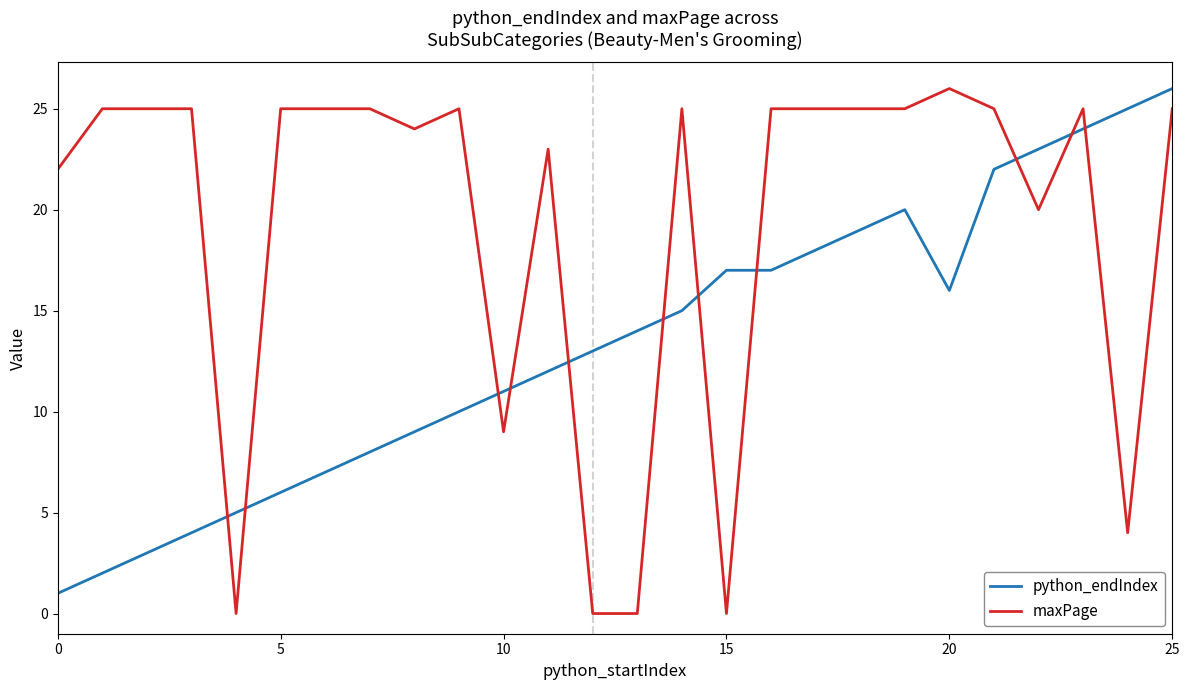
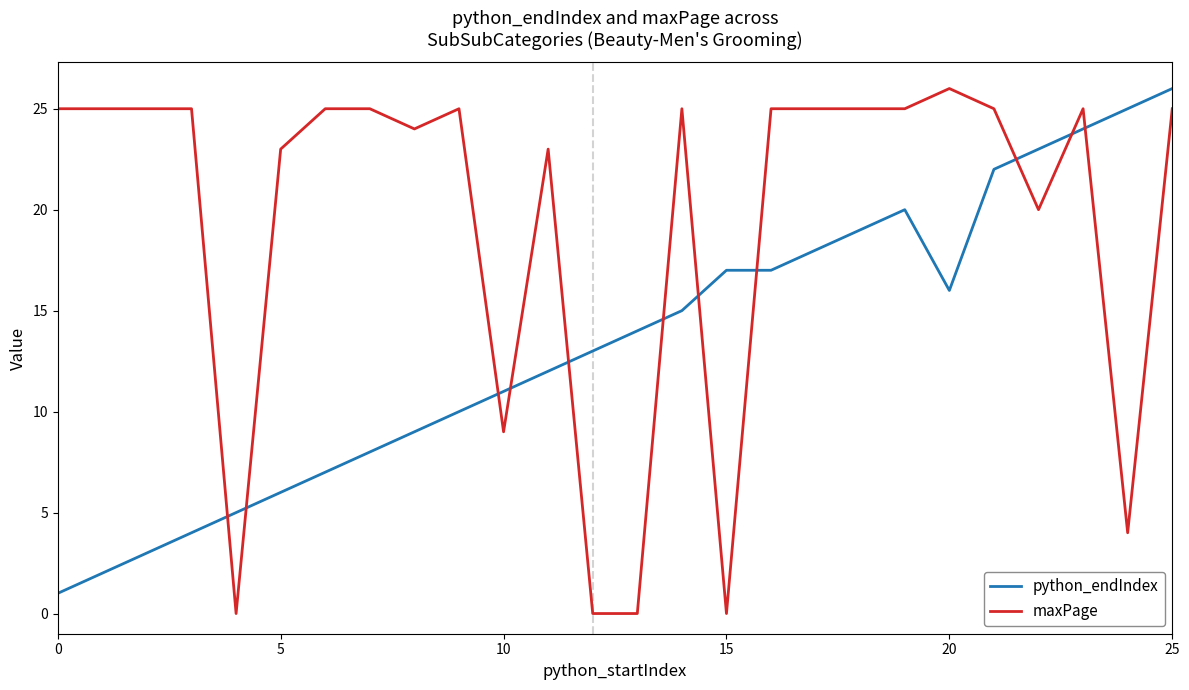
  {
    "python_endIndex": {
      "0": 1,
      "5": 6,
      "10": 11,
      "15": 17,
      "20": 16,
      "25": 26
    },
    "maxPage": {
-     "0": 22,
-     "5": 25,
+     "0": 25,
+     "5": 23,
      "10": 9,
      "15": 0,
      "20": 26,
      "25": 25
    }
  }
